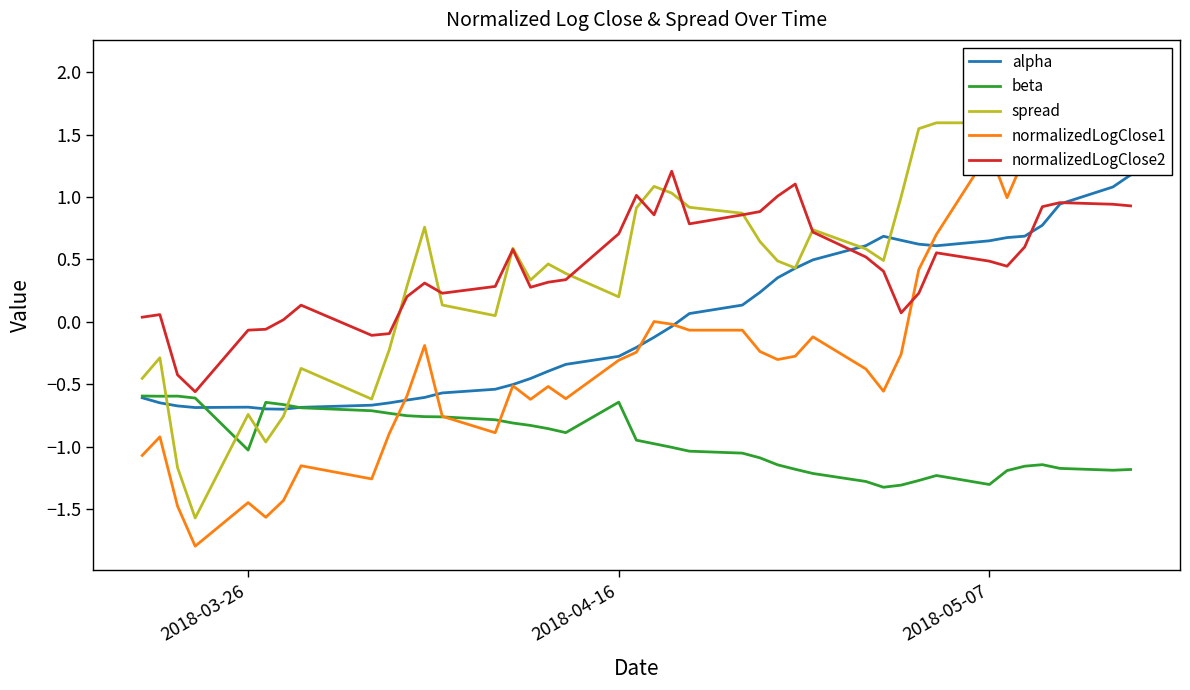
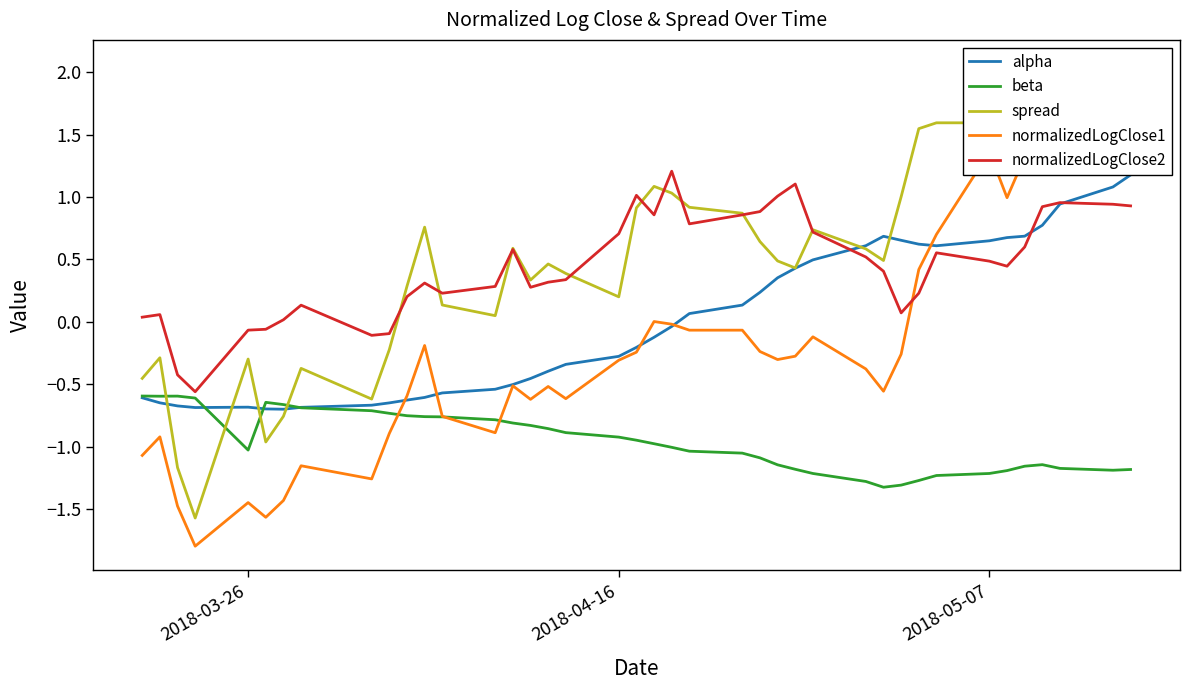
  {
    "alpha": {
      "2018-03-26": -0.68,
      "2018-04-16": -0.28,
      "2018-05-07": 0.65
    },
    "beta": {
      "2018-03-26": -1.03,
-     "2018-04-16": -0.64,
-     "2018-05-07": -1.30
+     "2018-04-16": -0.92,
+     "2018-05-07": -1.22
    },
    "spread": {
-     "2018-03-26": -0.74,
+     "2018-03-26": -0.30,
      "2018-04-16": 0.20
    },
    "normalizedLogClose1": {
      "2018-03-26": -1.45,
      "2018-04-16": -0.31
    },
    "normalizedLogClose2": {
      "2018-03-26": -0.07,
      "2018-04-16": 0.71,
      "2018-05-07": 0.49
    }
  }
